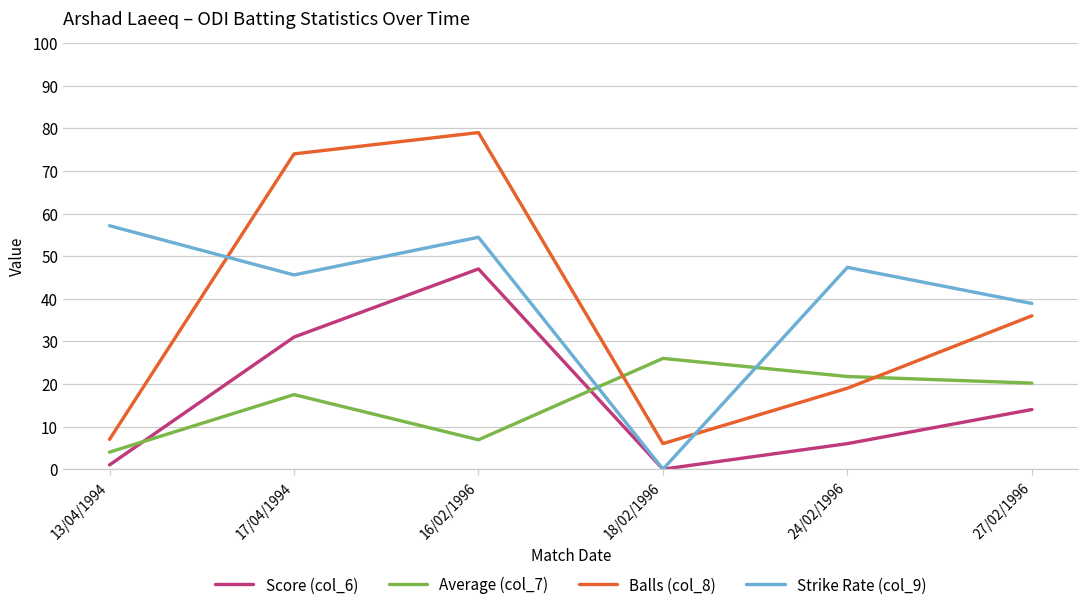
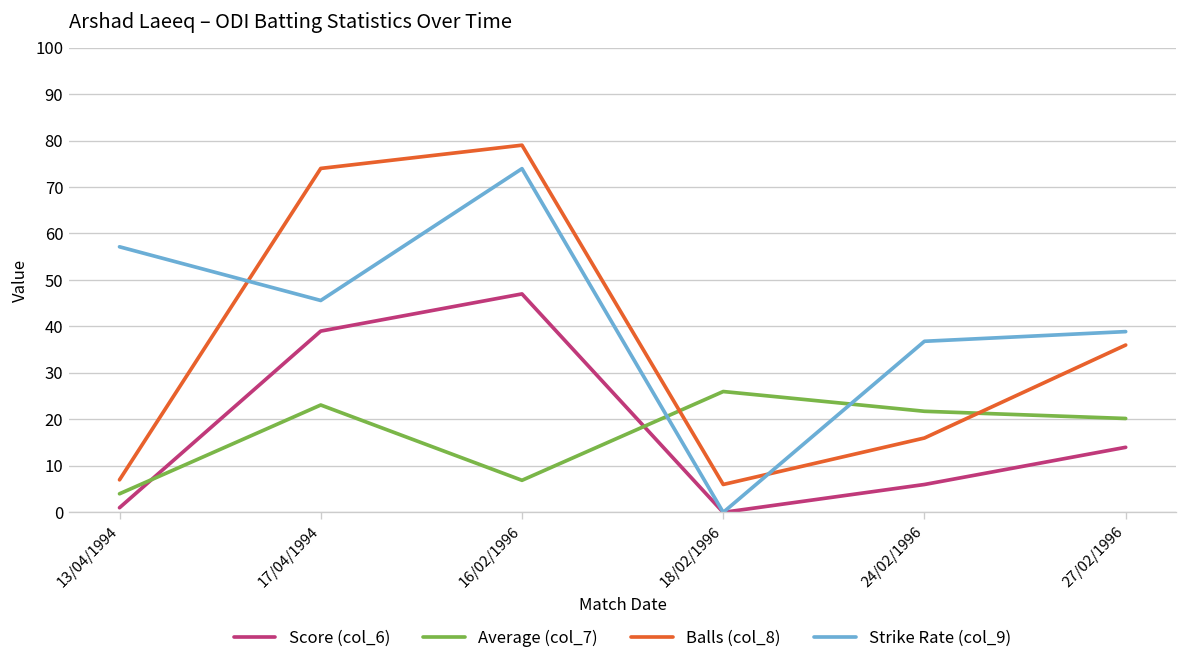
  {
    "Score (col_6)": {
      "13/04/1994": 1,
-     "17/04/1994": 31,
+     "17/04/1994": 39,
      "16/02/1996": 47,
      "24/02/1996": 6,
      "27/02/1996": 14
    },
    "Average (col_7)": {
      "13/04/1994": 4,
-     "17/04/1994": 18,
+     "17/04/1994": 23,
      "16/02/1996": 7,
      "18/02/1996": 26,
      "24/02/1996": 22,
      "27/02/1996": 20
    },
    "Balls (col_8)": {
      "13/04/1994": 7,
      "17/04/1994": 74,
      "16/02/1996": 79,
      "18/02/1996": 6,
-     "24/02/1996": 19,
+     "24/02/1996": 16,
      "27/02/1996": 36
    },
    "Strike Rate (col_9)": {
      "13/04/1994": 57,
      "17/04/1994": 46,
-     "16/02/1996": 54,
-     "24/02/1996": 47,
+     "16/02/1996": 74,
+     "24/02/1996": 37,
      "27/02/1996": 39
    }
  }
